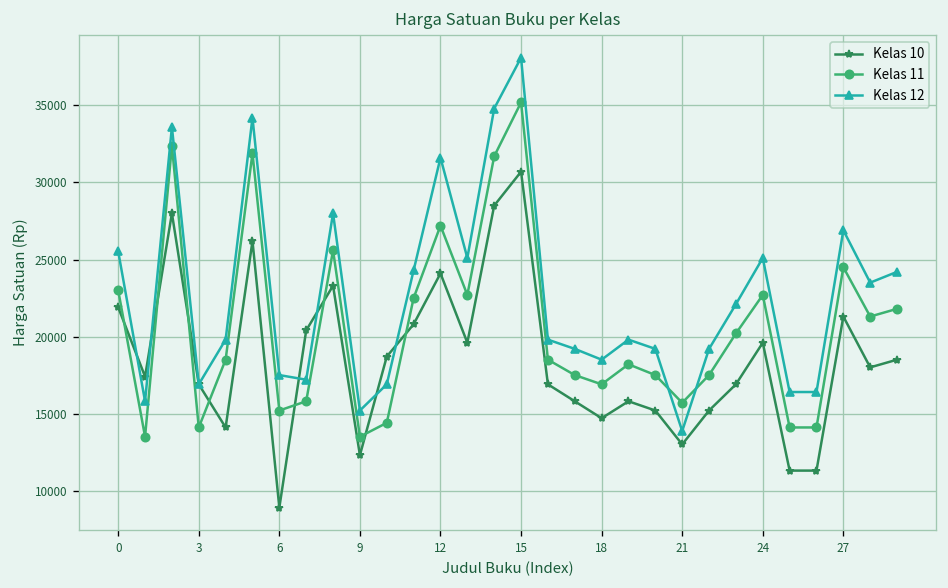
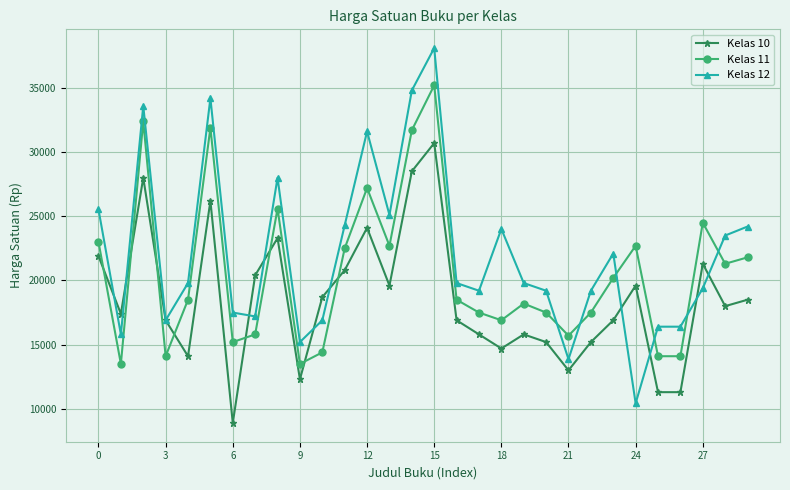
  {
    "Kelas 12": {
      "0": 25500,
      "6": 17500,
      "9": 15200,
      "12": 31600,
      "15": 38100,
-     "18": 18500,
+     "18": 24000,
      "21": 13900,
-     "24": 25100,
-     "27": 26900
+     "24": 10400,
+     "27": 19400
    }
  }
